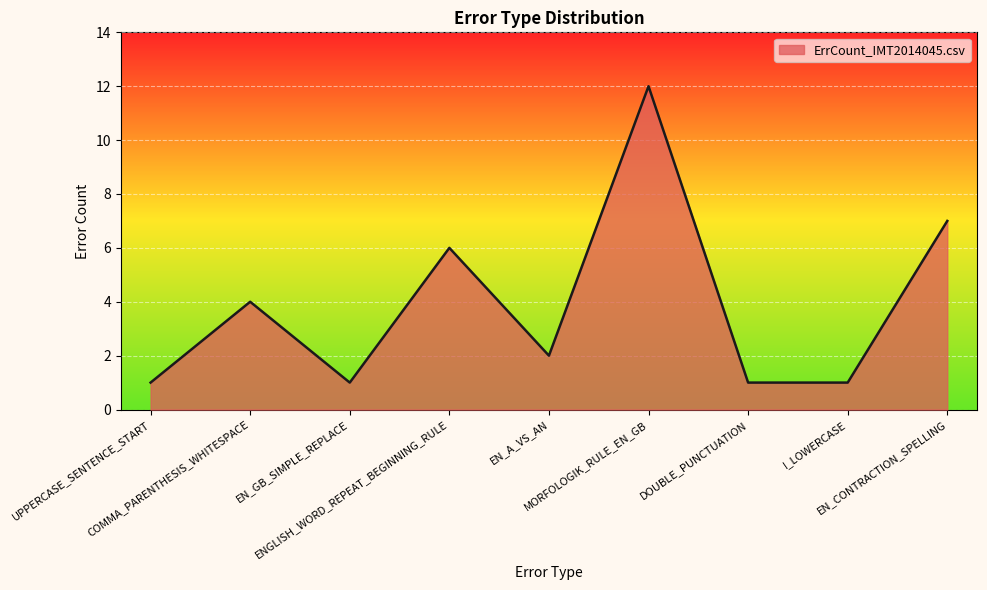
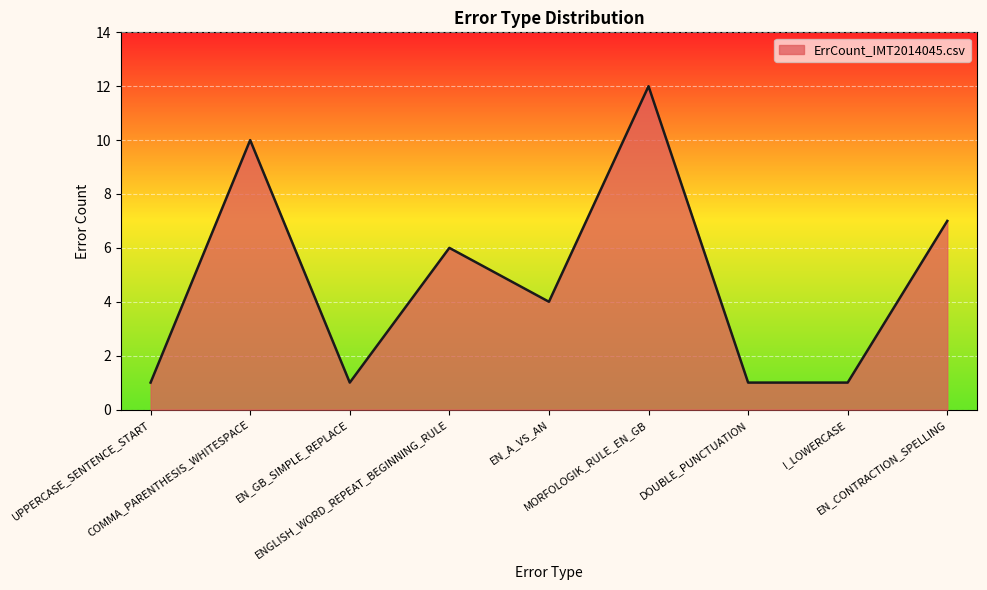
  {
    "UPPERCASE_SENTENCE_START": 1,
-   "COMMA_PARENTHESIS_WHITESPACE": 4,
+   "COMMA_PARENTHESIS_WHITESPACE": 10,
    "EN_GB_SIMPLE_REPLACE": 1,
    "ENGLISH_WORD_REPEAT_BEGINNING_RULE": 6,
-   "EN_A_VS_AN": 2,
+   "EN_A_VS_AN": 4,
    "MORFOLOGIK_RULE_EN_GB": 12,
    "DOUBLE_PUNCTUATION": 1,
    "I_LOWERCASE": 1,
    "EN_CONTRACTION_SPELLING": 7
  }
